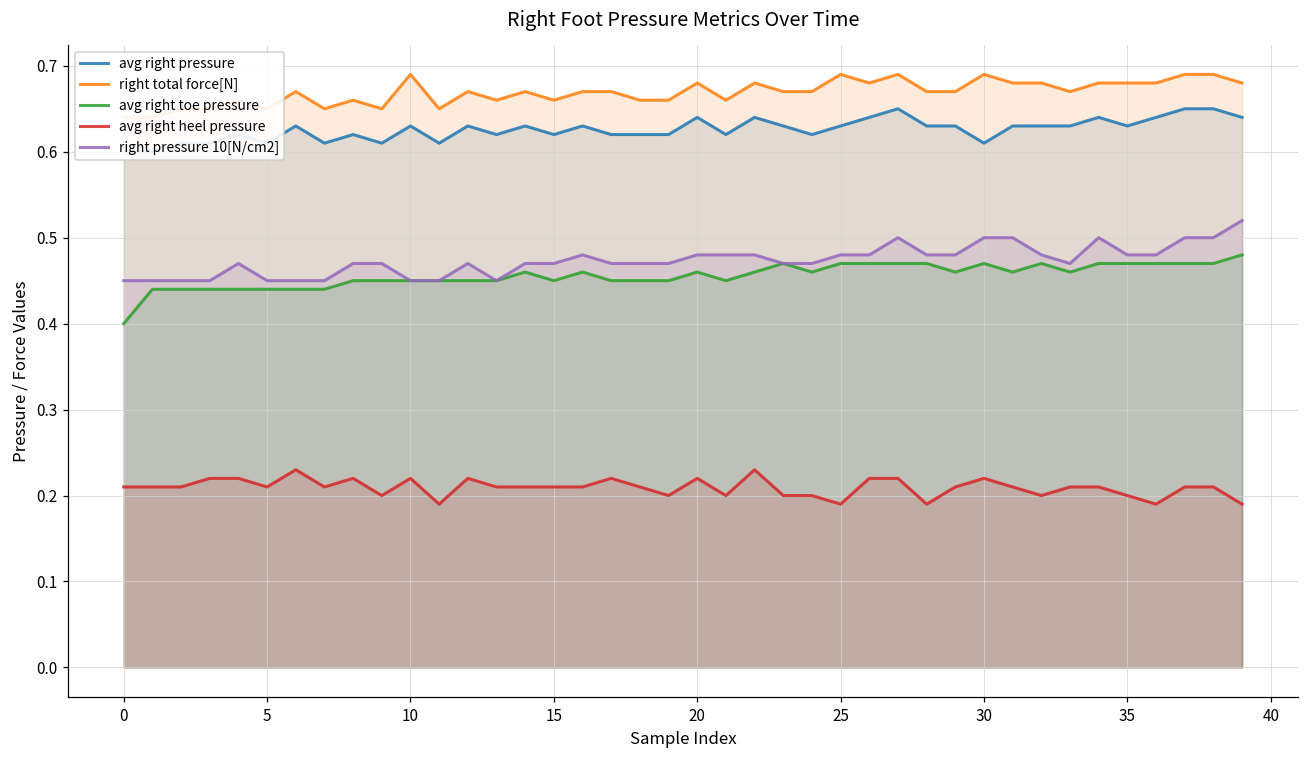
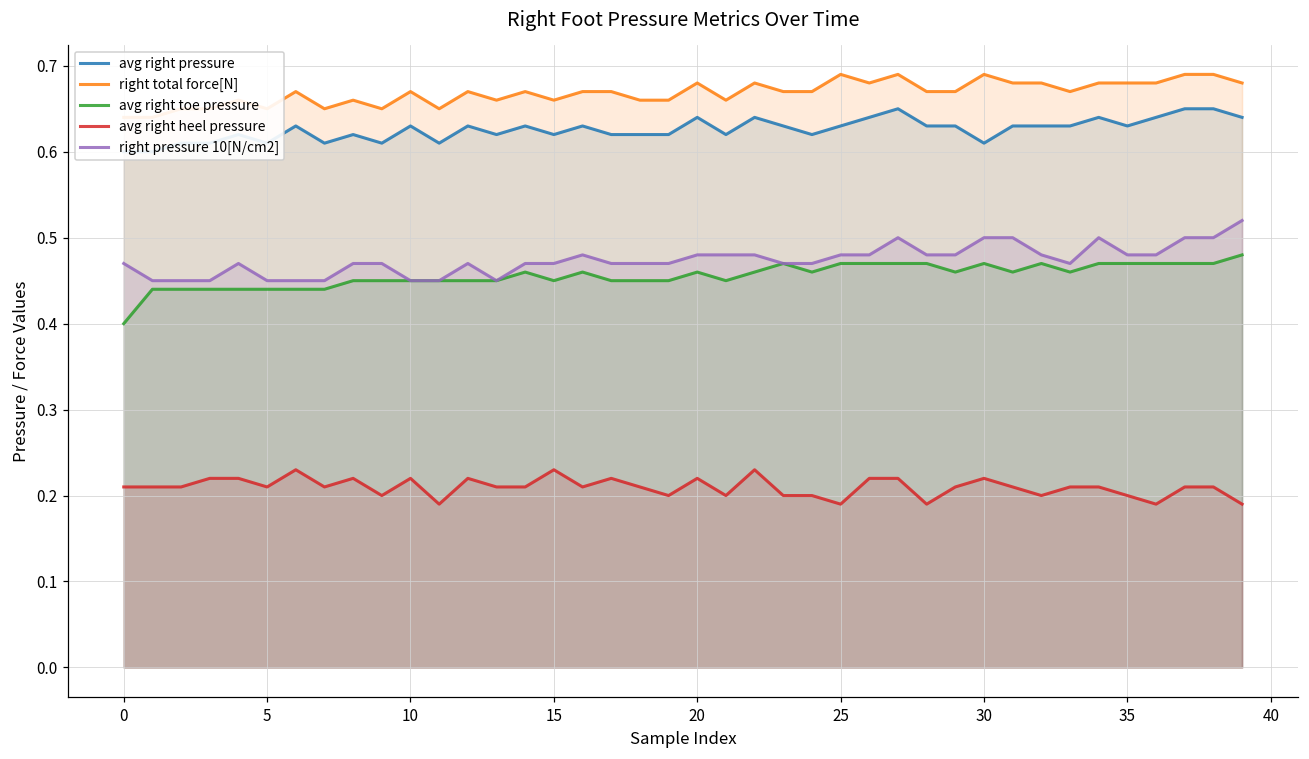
  {
    "avg right pressure": {
      "10": 0.63,
      "15": 0.62,
      "20": 0.64,
      "25": 0.63,
      "30": 0.61,
      "35": 0.63
    },
    "right total force[N]": {
-     "10": 0.69,
+     "10": 0.67,
      "15": 0.66,
      "20": 0.68,
      "25": 0.69,
      "30": 0.69,
      "35": 0.68
    },
    "avg right toe pressure": {
      "0": 0.40,
      "5": 0.44,
      "15": 0.45,
      "20": 0.46,
      "25": 0.47,
      "30": 0.47,
      "35": 0.47
    },
    "avg right heel pressure": {
      "0": 0.21,
      "5": 0.21,
      "10": 0.22,
-     "15": 0.21,
+     "15": 0.23,
      "20": 0.22,
      "25": 0.19,
      "30": 0.22,
      "35": 0.20
    },
    "right pressure 10[N/cm2]": {
-     "0": 0.45,
+     "0": 0.47,
      "5": 0.45,
      "15": 0.47,
      "20": 0.48,
      "25": 0.48,
      "30": 0.50,
      "35": 0.48
    }
  }
